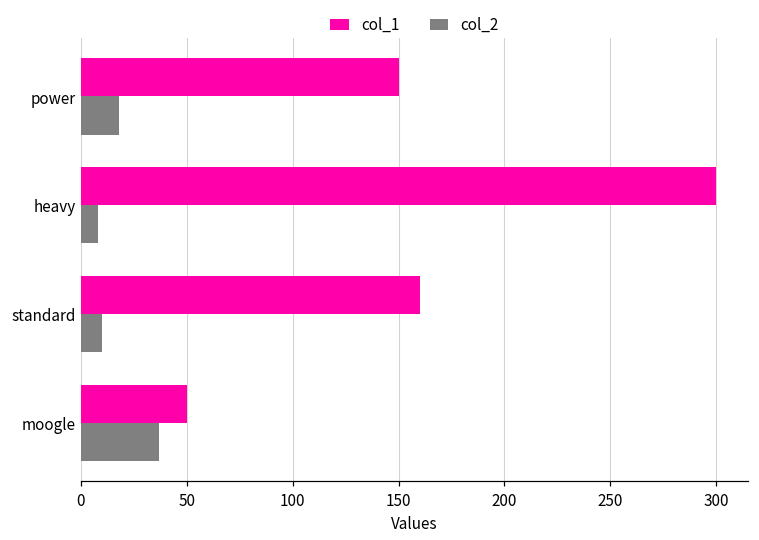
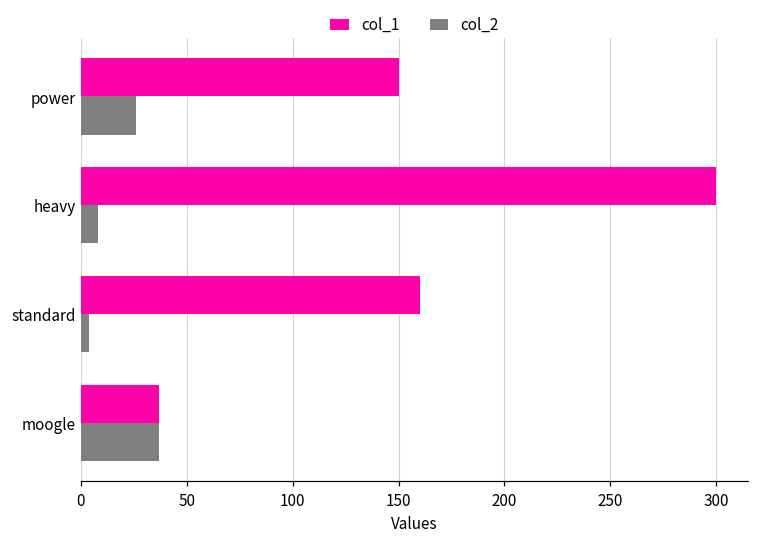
  {
    "col_1": {
      "power": 150,
      "heavy": 300,
      "standard": 160,
-     "moogle": 50
+     "moogle": 37
    },
    "col_2": {
-     "power": 18,
+     "power": 26,
      "heavy": 8,
-     "standard": 10,
+     "standard": 4,
      "moogle": 37
    }
  }
